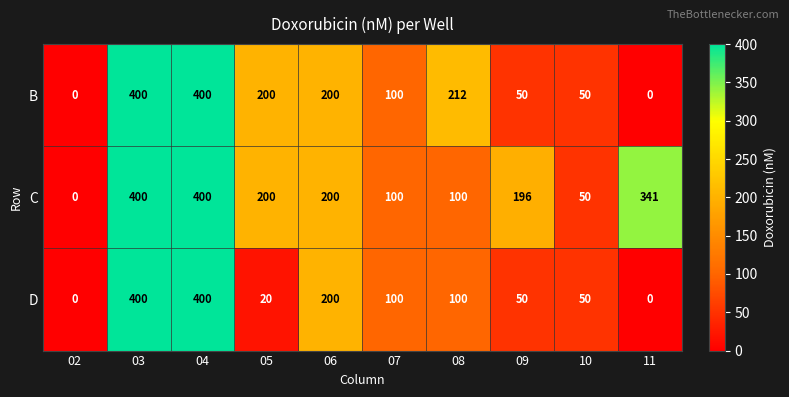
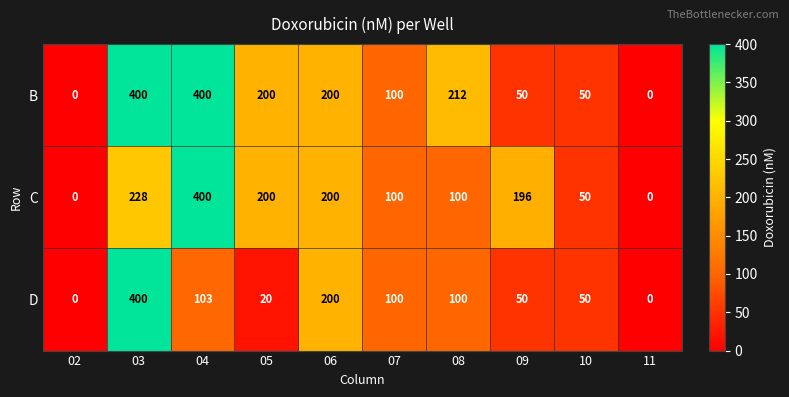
  {
    "B": {
      "02": 0,
      "03": 400,
      "04": 400,
      "05": 200,
      "06": 200,
      "07": 100,
      "08": 212,
      "09": 50,
      "10": 50,
      "11": 0
    },
    "C": {
      "02": 0,
-     "03": 400,
+     "03": 228,
      "04": 400,
      "05": 200,
      "06": 200,
      "07": 100,
      "08": 100,
      "09": 196,
      "10": 50,
-     "11": 341
+     "11": 0
    },
    "D": {
      "02": 0,
      "03": 400,
-     "04": 400,
+     "04": 103,
      "05": 20,
      "06": 200,
      "07": 100,
      "08": 100,
      "09": 50,
      "10": 50,
      "11": 0
    }
  }
